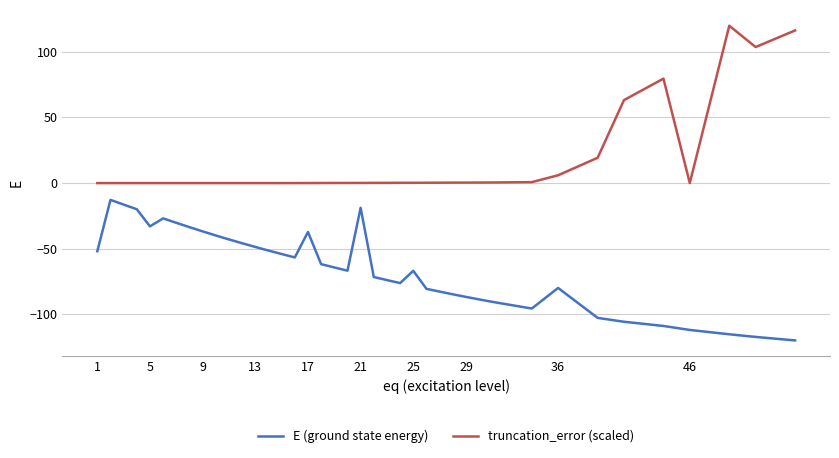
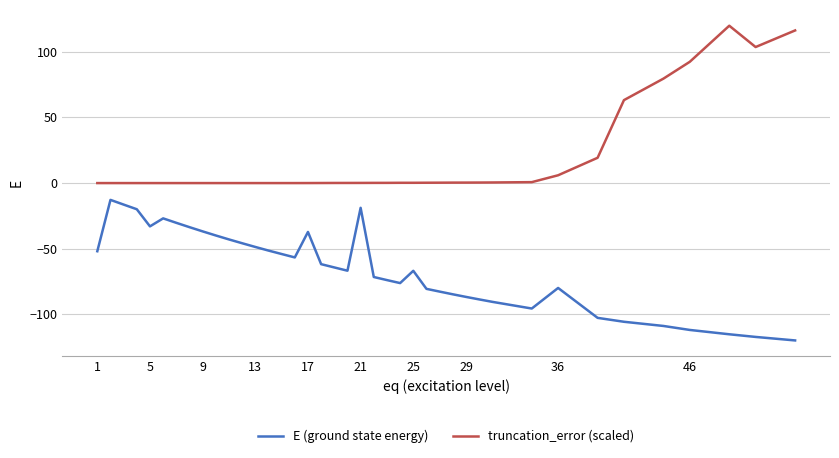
  {
    "E (ground state energy)": {
      "1": -52,
      "5": -33,
      "9": -37,
      "13": -49,
      "17": -37,
      "21": -19,
      "25": -67,
      "29": -87,
      "36": -80,
      "46": -112
    },
    "truncation_error (scaled)": {
      "1": 0,
      "5": 0,
      "9": 0,
      "13": 0,
      "17": 0,
      "21": 0,
      "25": 0,
      "29": 0,
      "36": 6,
-     "46": 0
+     "46": 92
    }
  }
